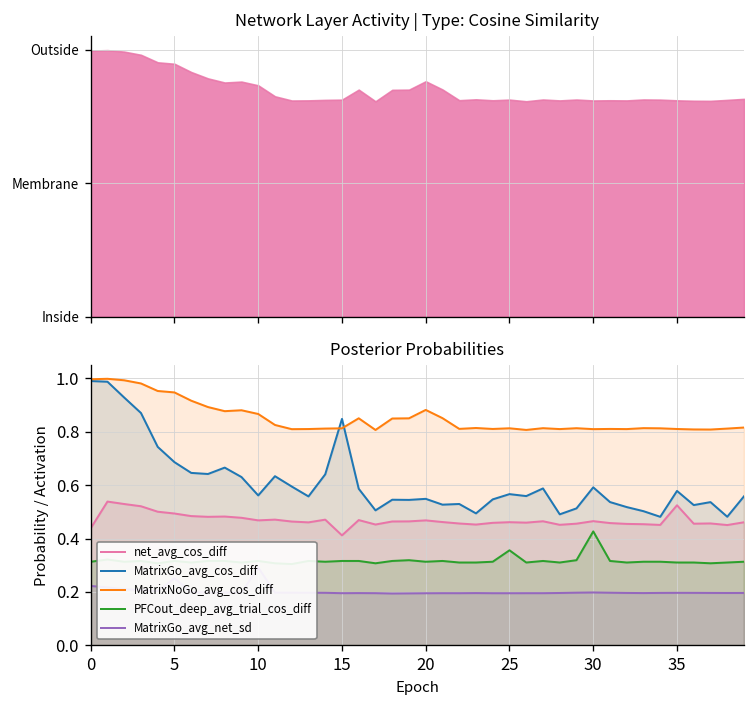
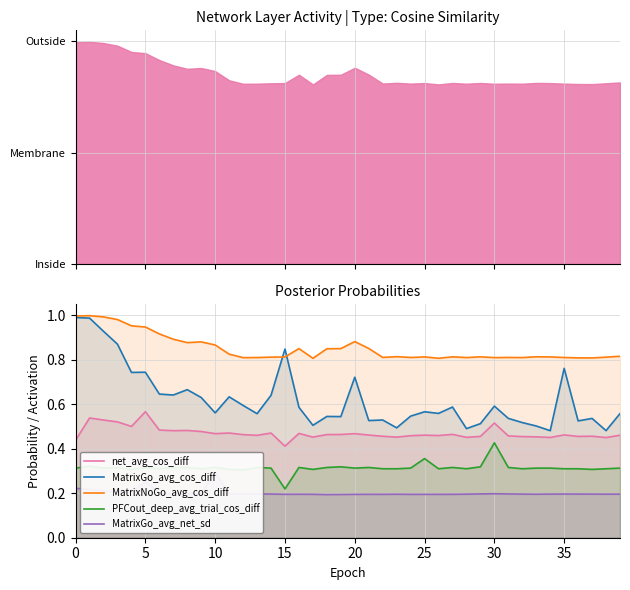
  {
    "Posterior Probabilities": {
      "net_avg_cos_diff": {
        "0": 0.44,
-       "5": 0.49,
+       "5": 0.57,
        "10": 0.47,
        "15": 0.41,
        "20": 0.47,
        "25": 0.46,
-       "30": 0.47,
-       "35": 0.52
+       "30": 0.52,
+       "35": 0.46
      },
      "MatrixGo_avg_cos_diff": {
-       "5": 0.69,
+       "5": 0.74,
        "10": 0.56,
        "15": 0.85,
-       "20": 0.55,
+       "20": 0.72,
        "25": 0.57,
        "30": 0.59,
-       "35": 0.58
+       "35": 0.76
      },
      "MatrixNoGo_avg_cos_diff": {
        "5": 0.95,
        "10": 0.87,
        "15": 0.81,
        "20": 0.88,
        "25": 0.81,
        "30": 0.81,
        "35": 0.81
      },
      "PFCout_deep_avg_trial_cos_diff": {
        "0": 0.31,
-       "15": 0.32,
+       "15": 0.22,
        "20": 0.31,
        "25": 0.36,
        "30": 0.43,
        "35": 0.31
      },
      "MatrixGo_avg_net_sd": {
        "0": 0.22,
        "15": 0.20,
        "20": 0.19,
        "25": 0.20,
        "30": 0.20,
        "35": 0.20
      }
    }
  }
